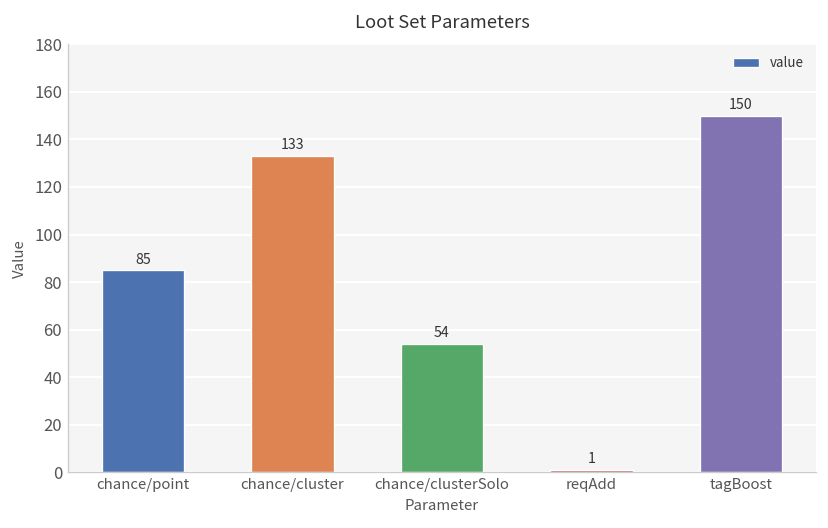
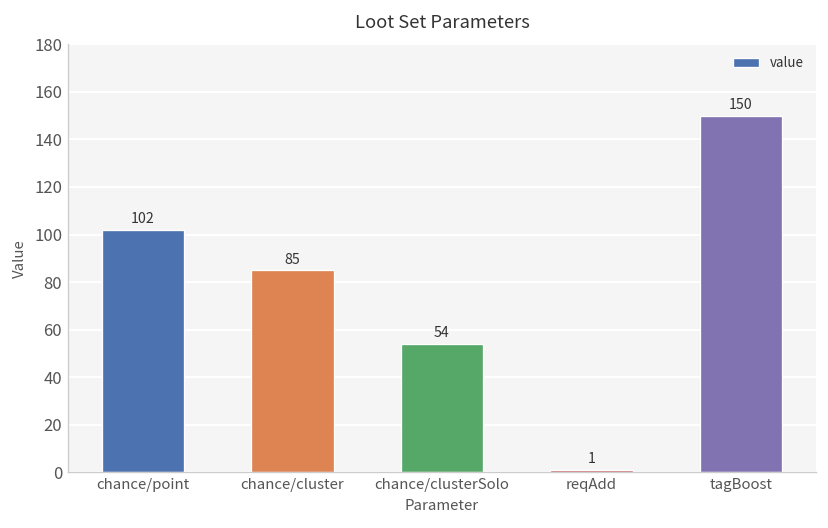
  {
-   "chance/point": 85,
-   "chance/cluster": 133,
+   "chance/point": 102,
+   "chance/cluster": 85,
    "chance/clusterSolo": 54,
    "reqAdd": 1,
    "tagBoost": 150
  }
